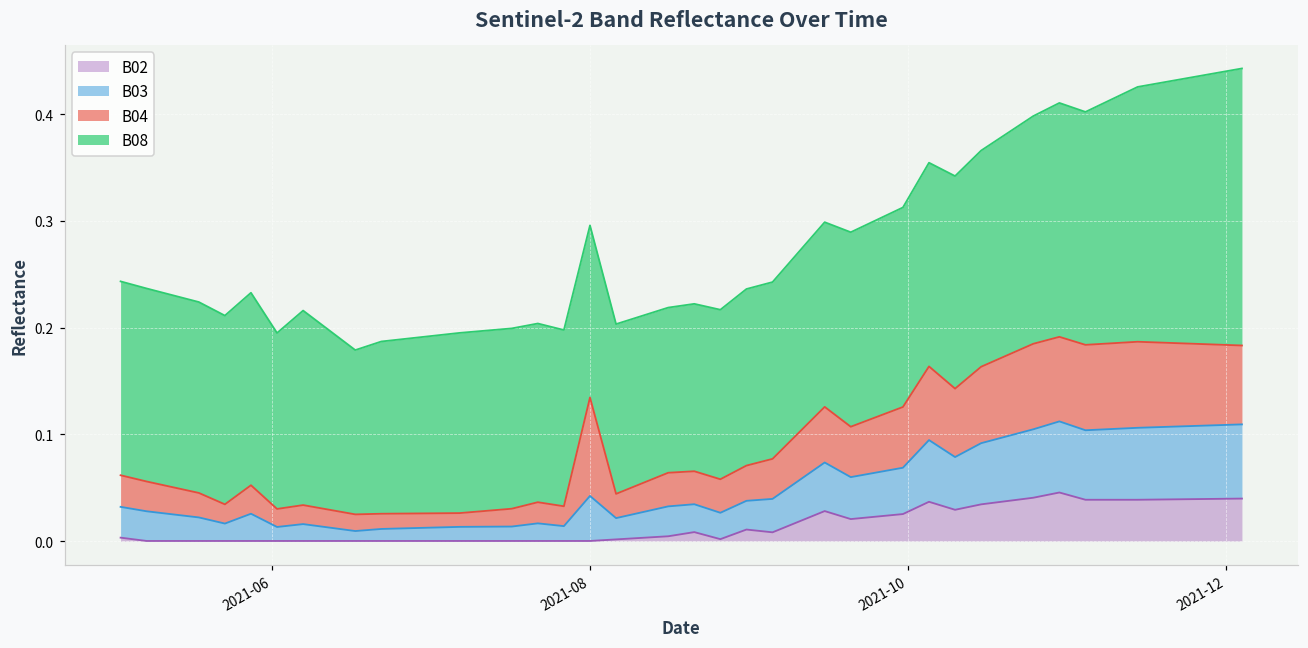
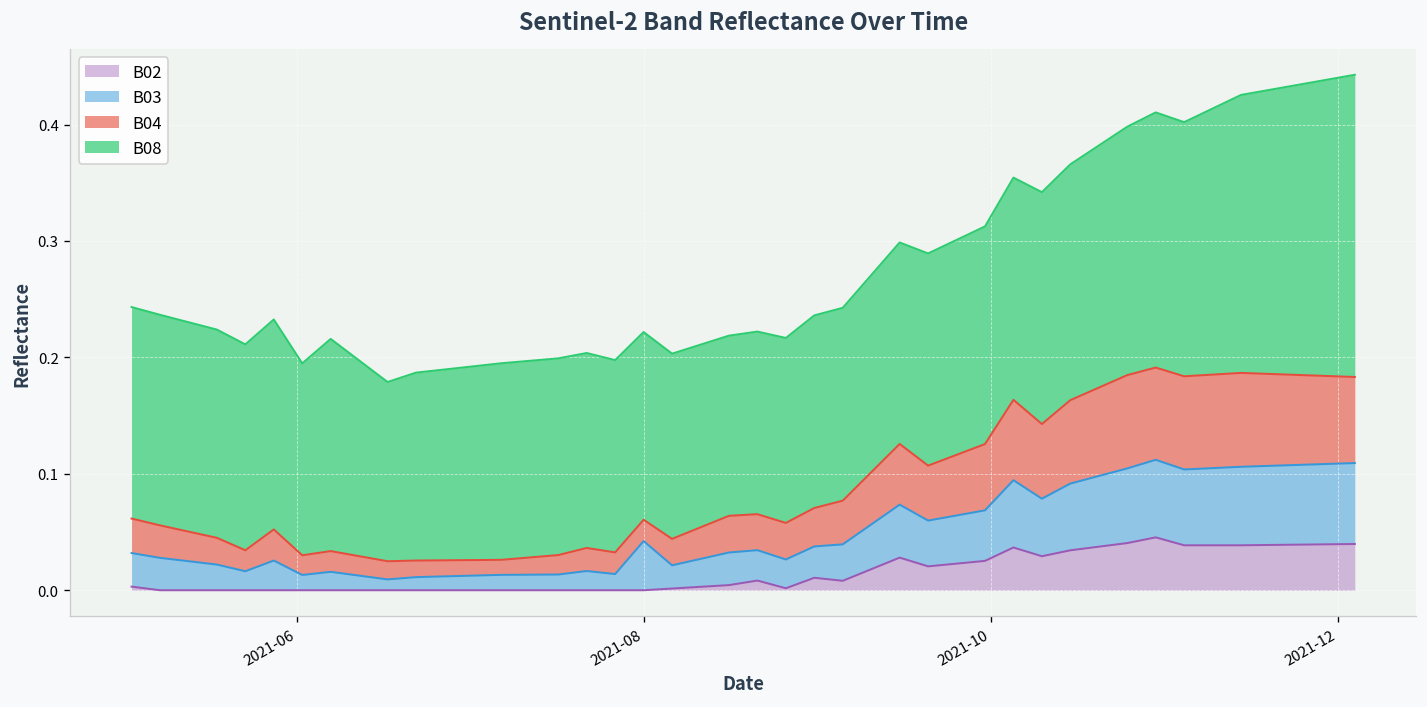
  {
    "B02": {
      "2021-08": 0.00
    },
    "B03": {
      "2021-08": 0.04
    },
    "B04": {
-     "2021-08": 0.09
+     "2021-08": 0.02
    },
    "B08": {
      "2021-08": 0.16
    }
  }
